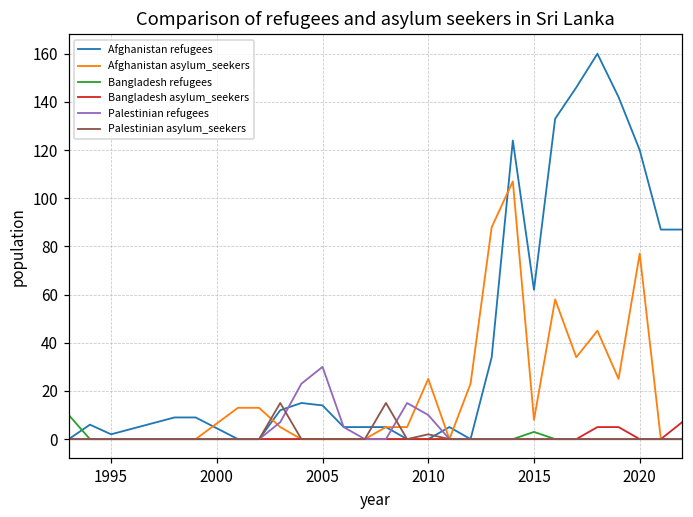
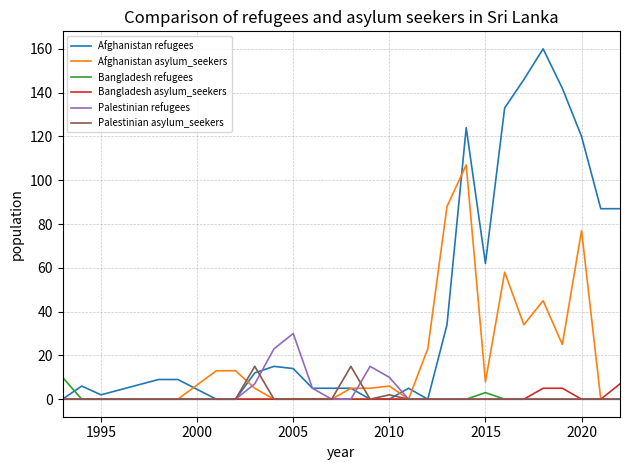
  {
    "Afghanistan refugees": {
      "1995": 2,
      "2005": 14,
      "2015": 62,
      "2020": 120
    },
    "Afghanistan asylum_seekers": {
-     "2010": 25,
+     "2010": 6,
      "2015": 8,
      "2020": 77
    },
    "Bangladesh refugees": {
      "2015": 3
    },
    "Palestinian refugees": {
      "2005": 30,
      "2010": 10
    },
    "Palestinian asylum_seekers": {
      "2010": 2
    }
  }
